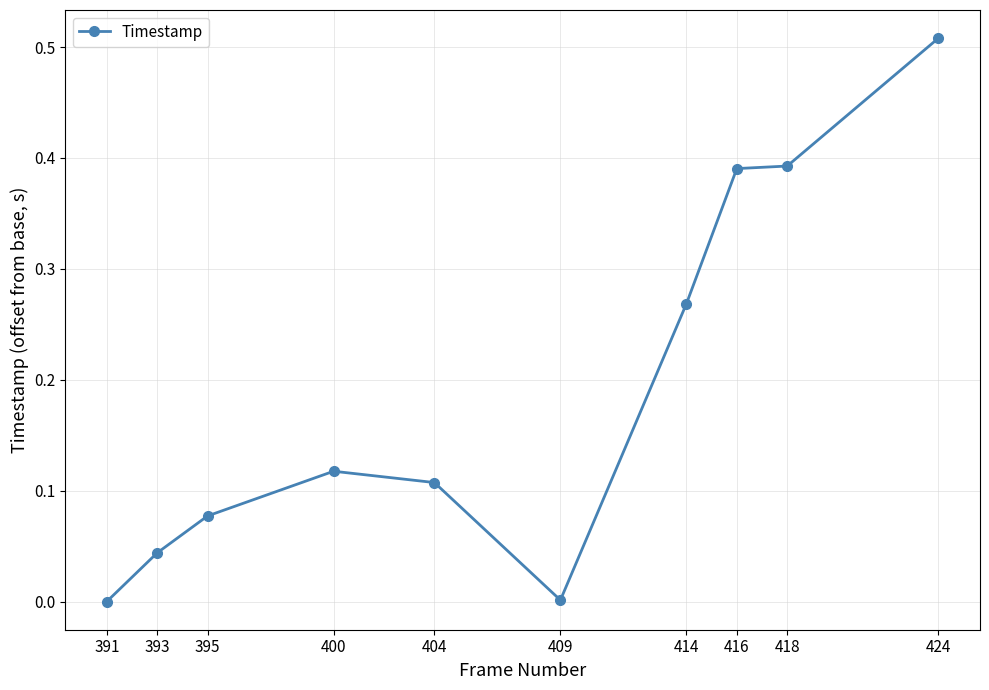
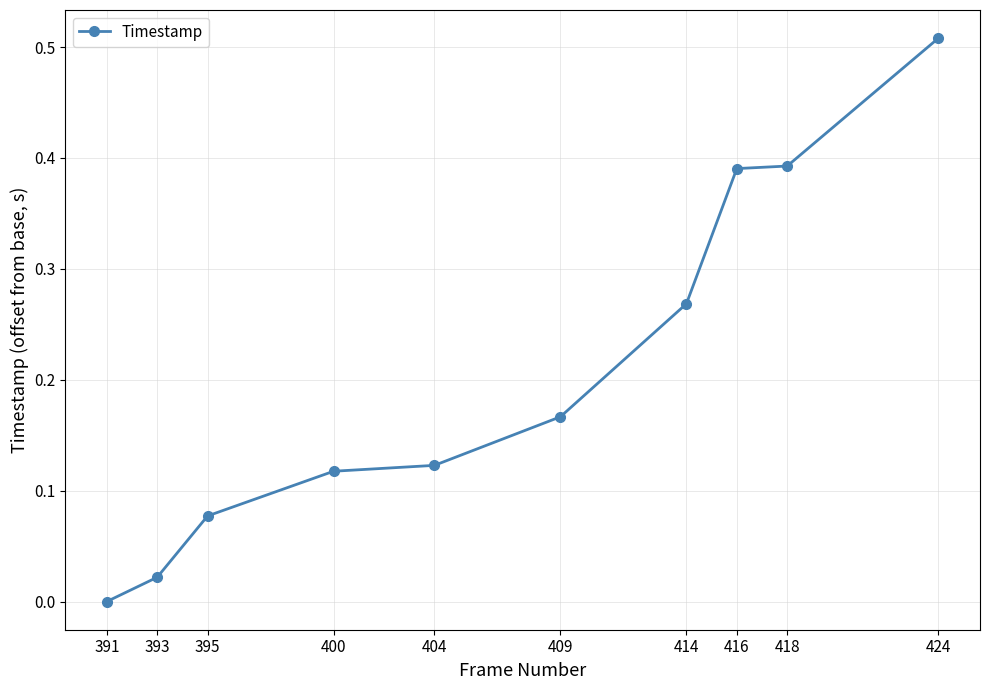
  {
    "391": 0.000,
-   "393": 0.044,
+   "393": 0.022,
    "395": 0.077,
    "400": 0.118,
-   "404": 0.107,
-   "409": 0.001,
+   "404": 0.123,
+   "409": 0.167,
    "414": 0.269,
    "416": 0.390,
    "418": 0.393,
    "424": 0.508
  }
